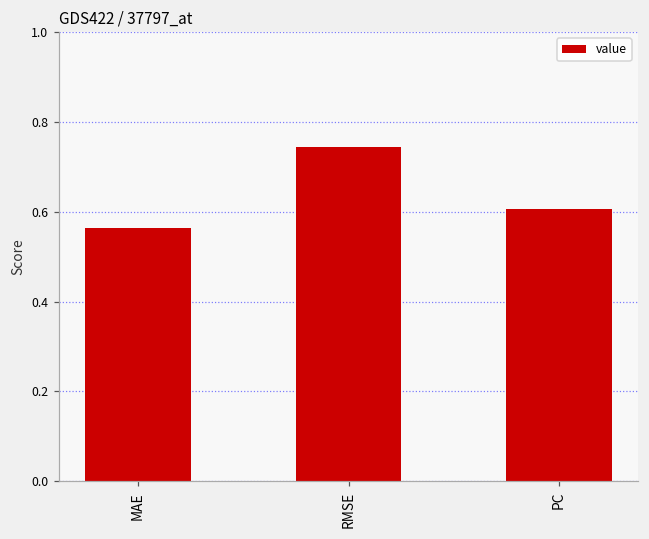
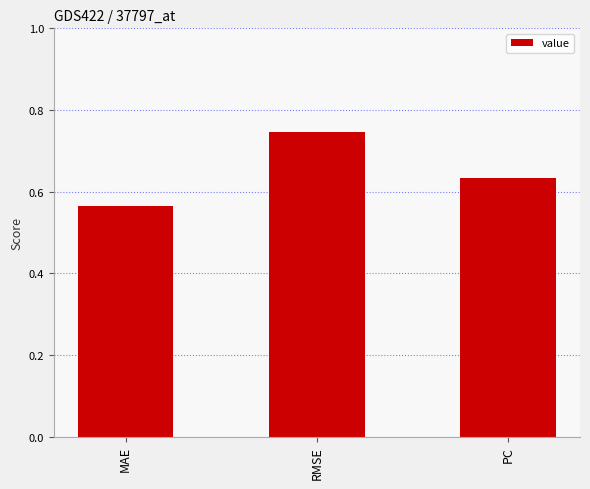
  {
    "MAE": 0.57,
    "RMSE": 0.75,
-   "PC": 0.61
+   "PC": 0.63
  }
